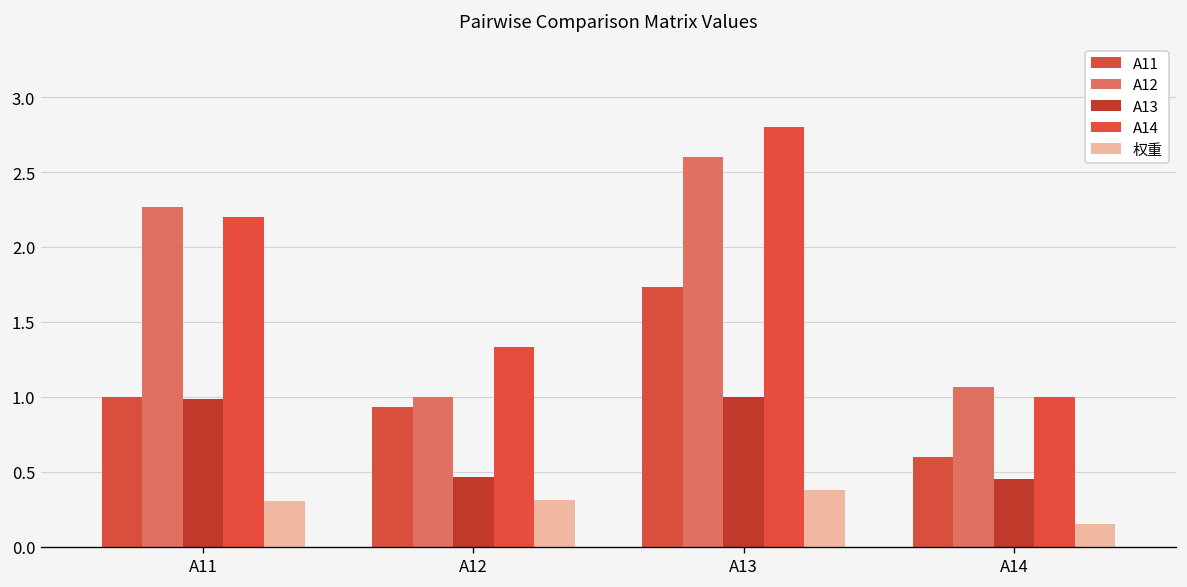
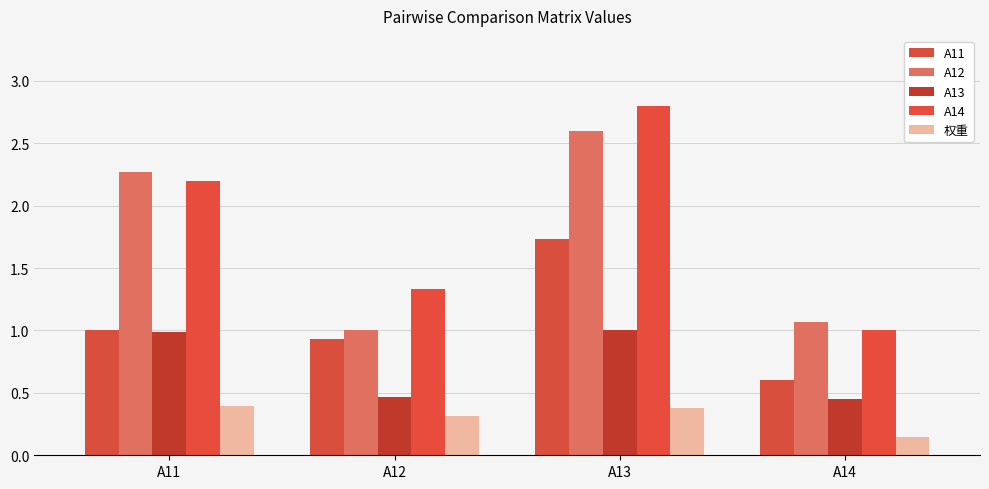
  {
    "权重": {
-     "A11": 0.31,
+     "A11": 0.40,
      "A12": 0.31,
      "A13": 0.38,
      "A14": 0.15
    }
  }
